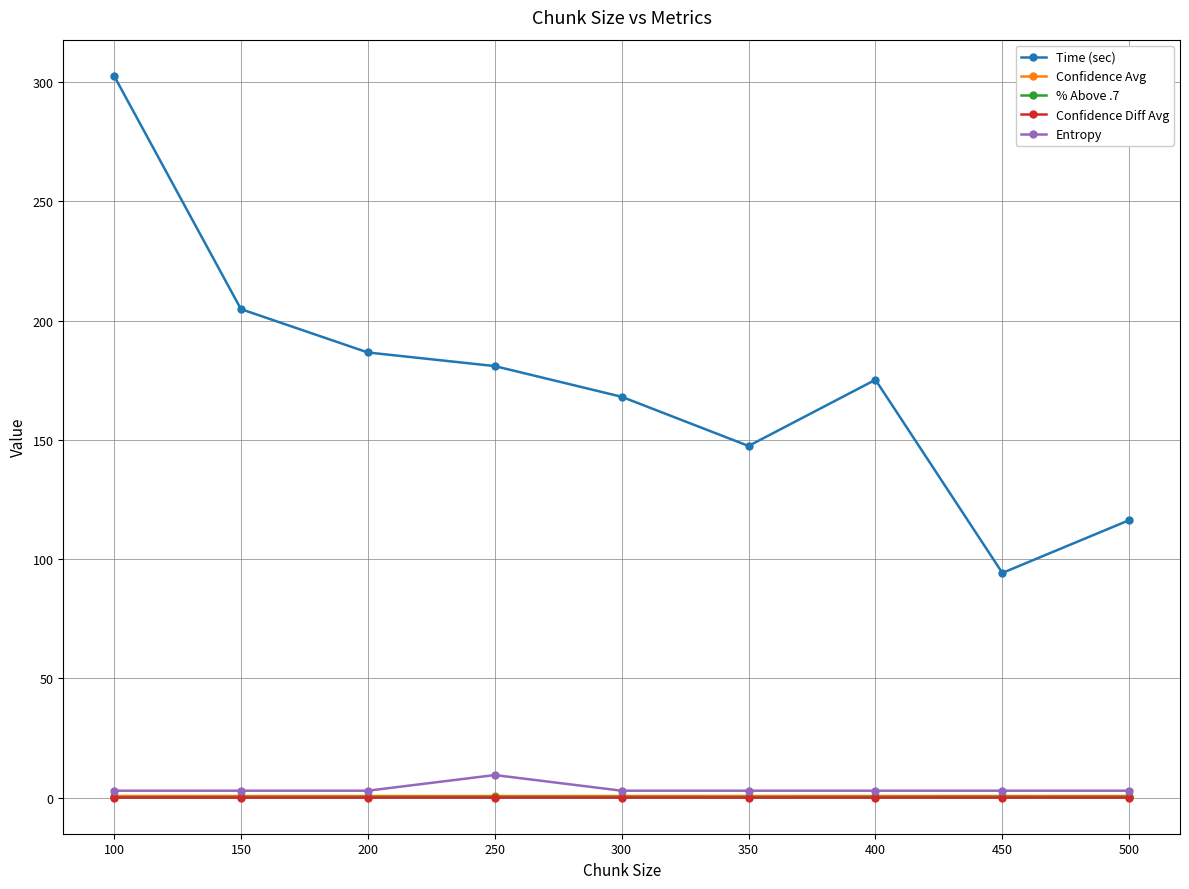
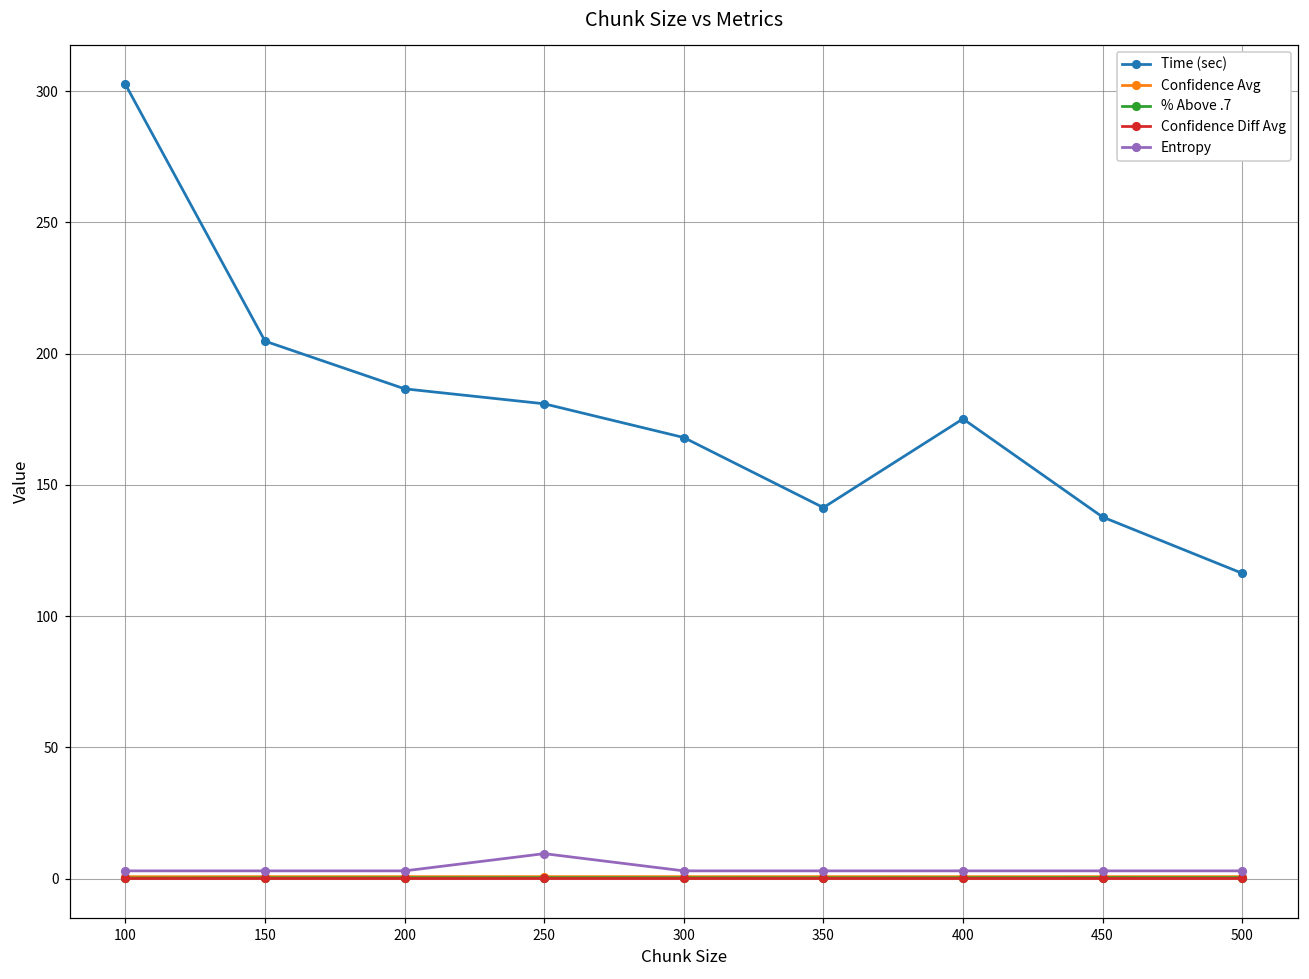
  {
    "Time (sec)": {
      "100": 303,
      "150": 205,
      "200": 187,
      "250": 181,
      "300": 168,
-     "350": 147,
+     "350": 141,
      "400": 175,
-     "450": 94,
+     "450": 138,
      "500": 116
    },
    "Entropy": {
      "100": 3,
      "150": 3,
      "200": 3,
      "250": 10,
      "300": 3,
      "350": 3,
      "400": 3,
      "450": 3,
      "500": 3
    }
  }
